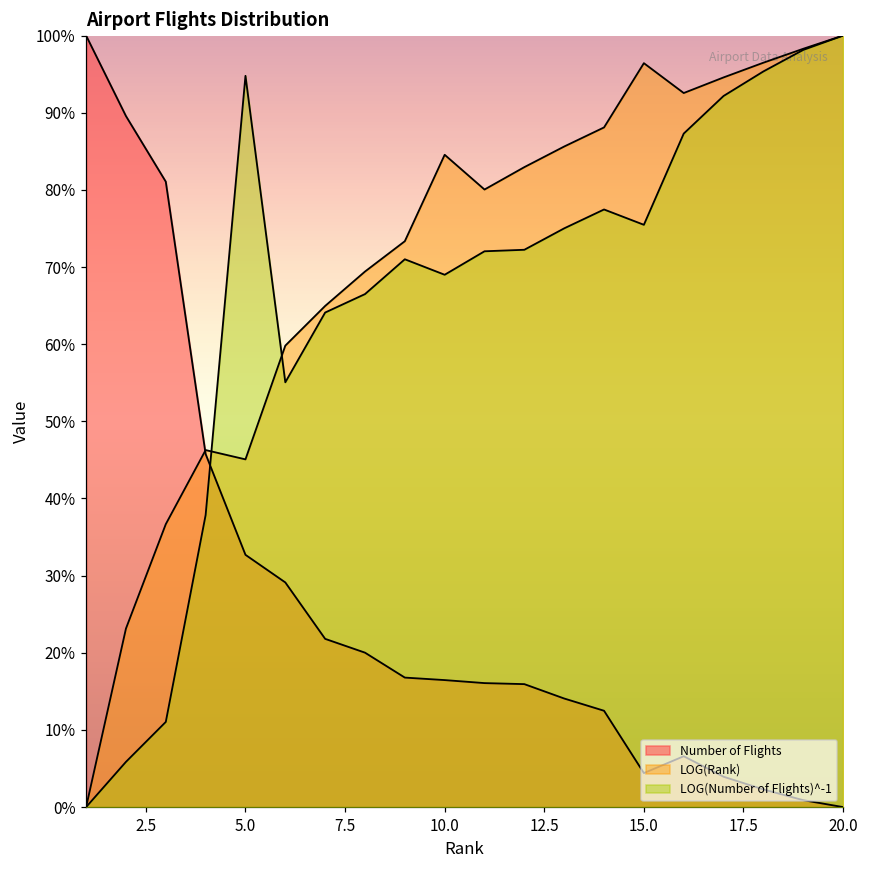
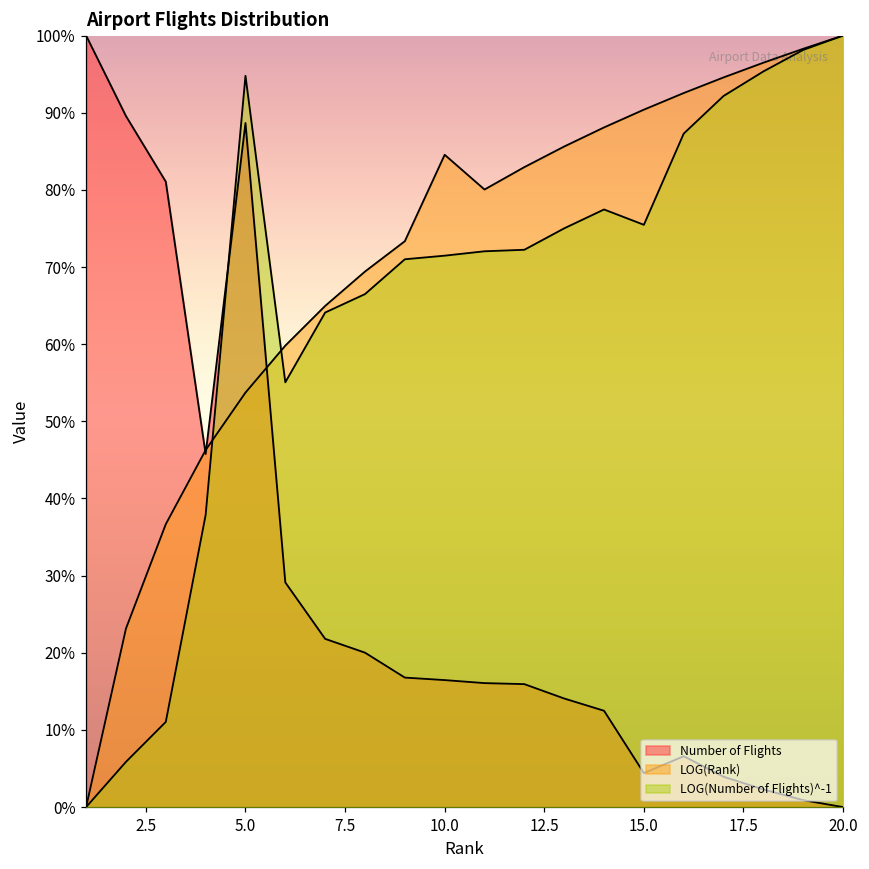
  {
    "Number of Flights": {
-     "5.0": "33%",
+     "5.0": "89%",
      "10.0": "16%",
      "20.0": "0%"
    },
    "LOG(Rank)": {
-     "5.0": "45%",
+     "5.0": "54%",
      "10.0": "85%",
-     "15.0": "96%"
+     "15.0": "90%"
    },
    "LOG(Number of Flights)^-1": {
      "5.0": "95%",
-     "10.0": "69%",
+     "10.0": "71%",
      "15.0": "75%"
    }
  }
